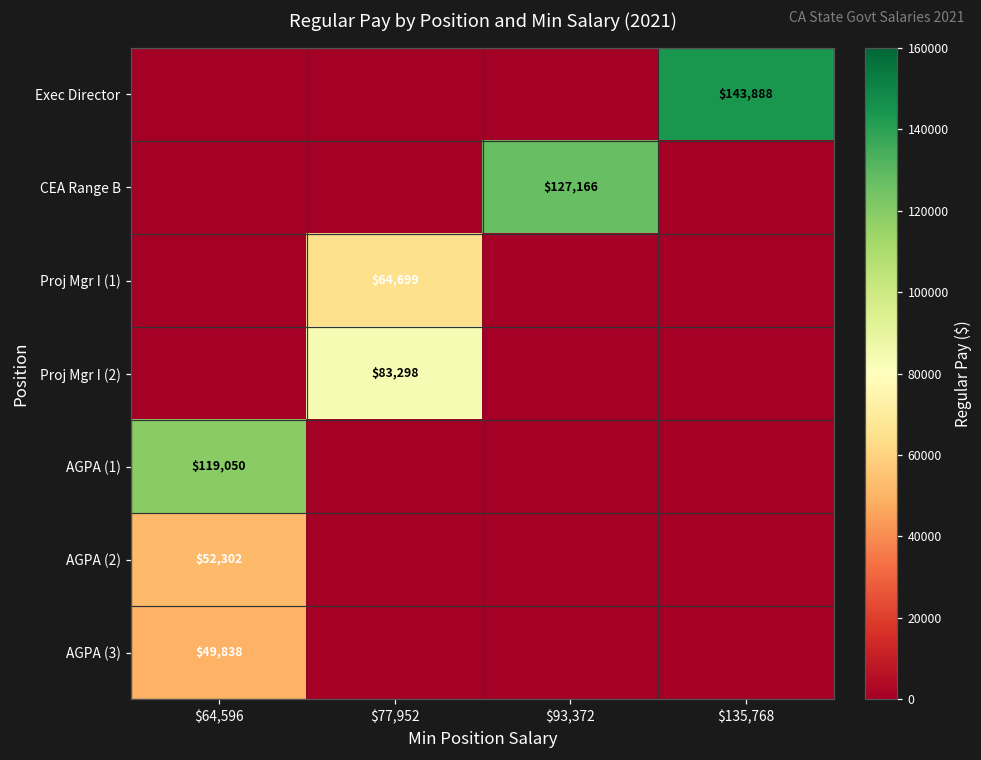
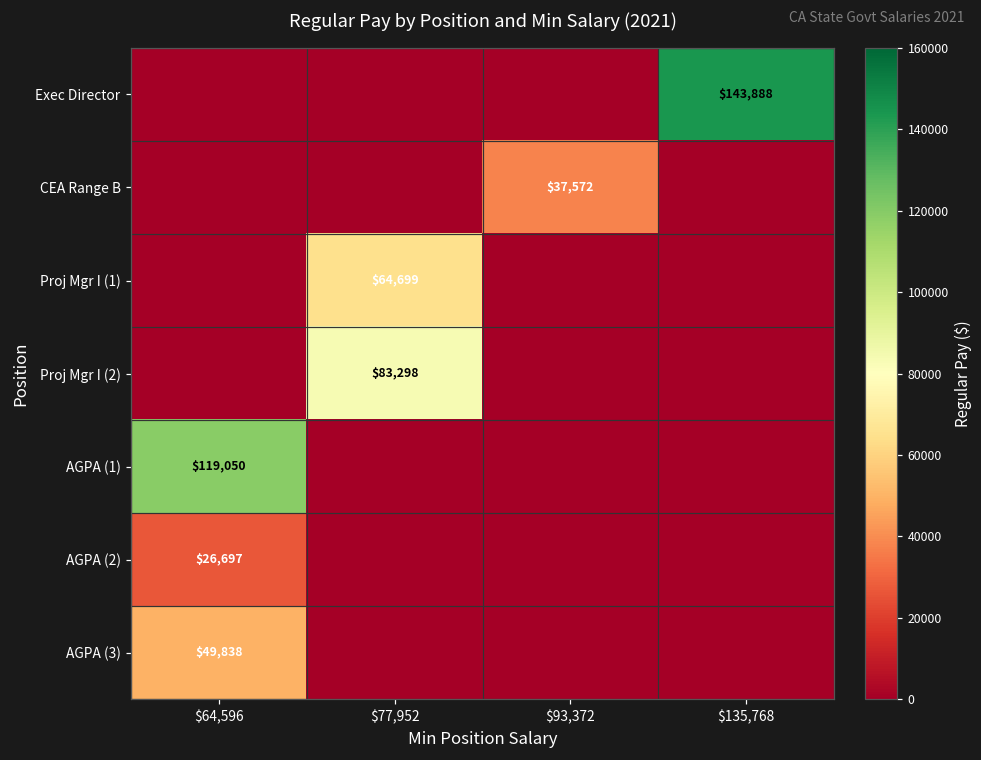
  {
    "Exec Director": {
      "$135,768": "$143,888"
    },
    "CEA Range B": {
-     "$93,372": "$127,166"
+     "$93,372": "$37,572"
    },
    "Proj Mgr I (1)": {
      "$77,952": "$64,699"
    },
    "Proj Mgr I (2)": {
      "$77,952": "$83,298"
    },
    "AGPA (1)": {
      "$64,596": "$119,050"
    },
    "AGPA (2)": {
-     "$64,596": "$52,302"
+     "$64,596": "$26,697"
    },
    "AGPA (3)": {
      "$64,596": "$49,838"
    }
  }
